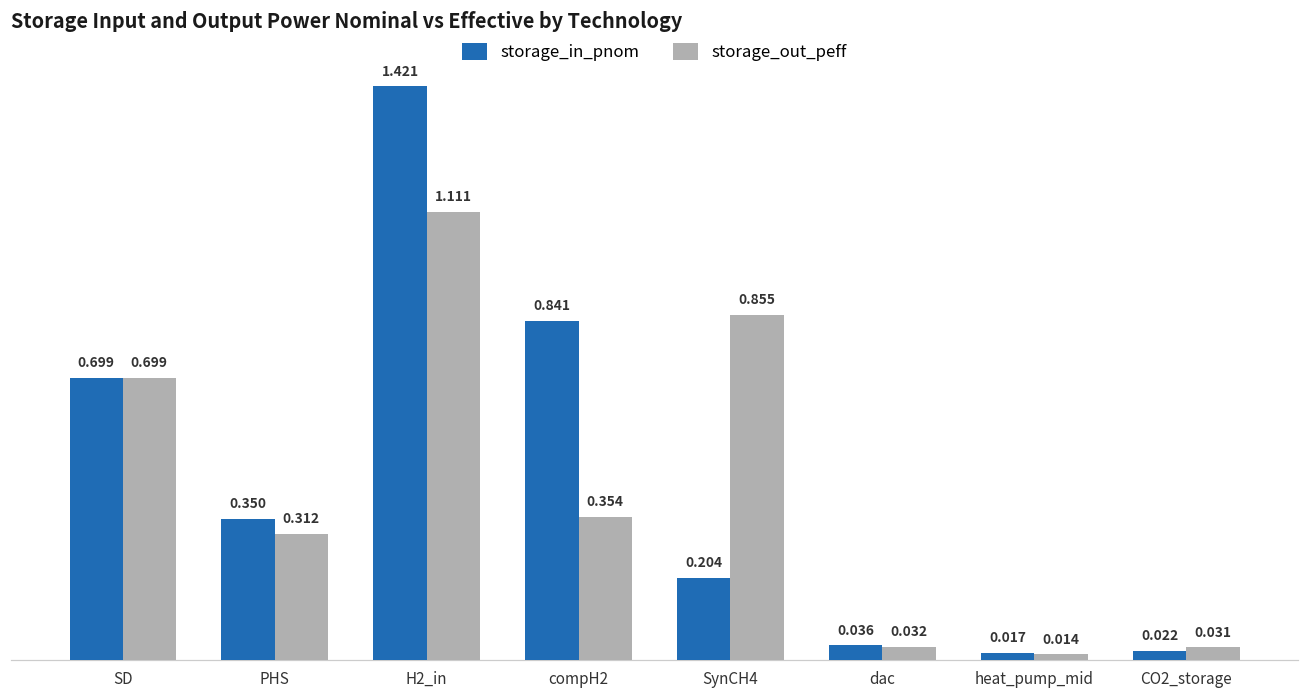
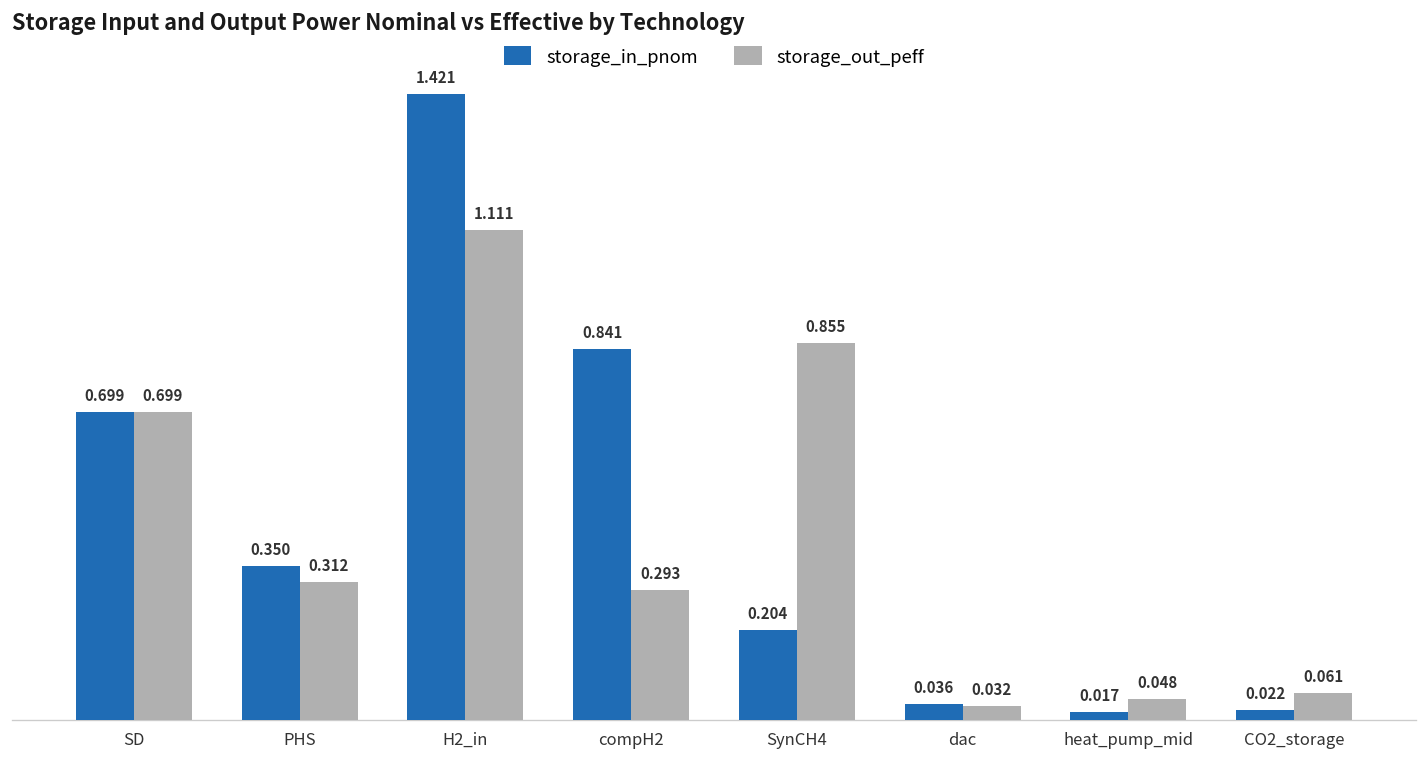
  {
    "storage_in_pnom": {
      "SD": 0.699,
      "PHS": 0.350,
      "H2_in": 1.421,
      "compH2": 0.841,
      "SynCH4": 0.204,
      "dac": 0.036,
      "heat_pump_mid": 0.017,
      "CO2_storage": 0.022
    },
    "storage_out_peff": {
      "SD": 0.699,
      "PHS": 0.312,
      "H2_in": 1.111,
-     "compH2": 0.354,
+     "compH2": 0.293,
      "SynCH4": 0.855,
      "dac": 0.032,
-     "heat_pump_mid": 0.014,
-     "CO2_storage": 0.031
+     "heat_pump_mid": 0.048,
+     "CO2_storage": 0.061
    }
  }
